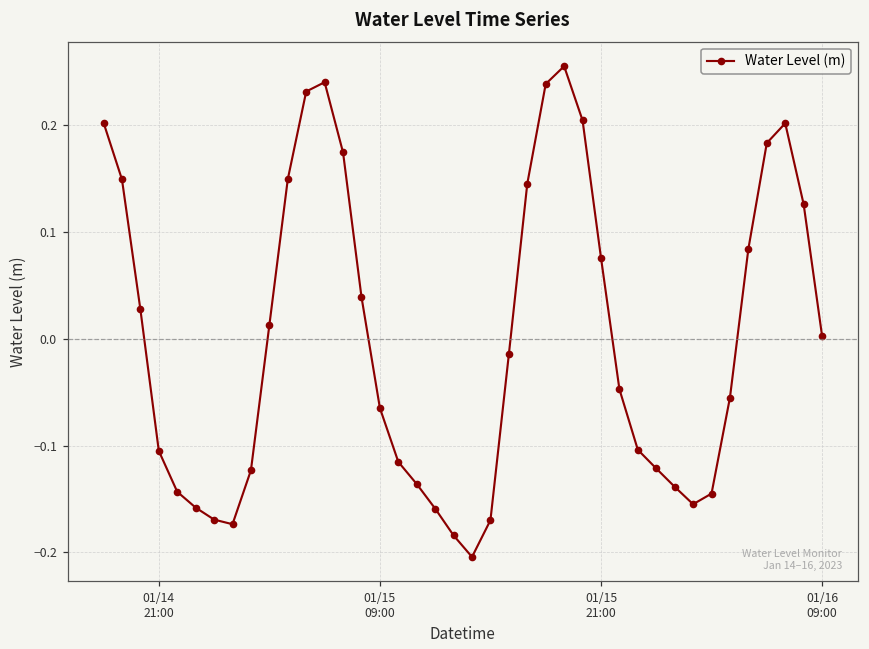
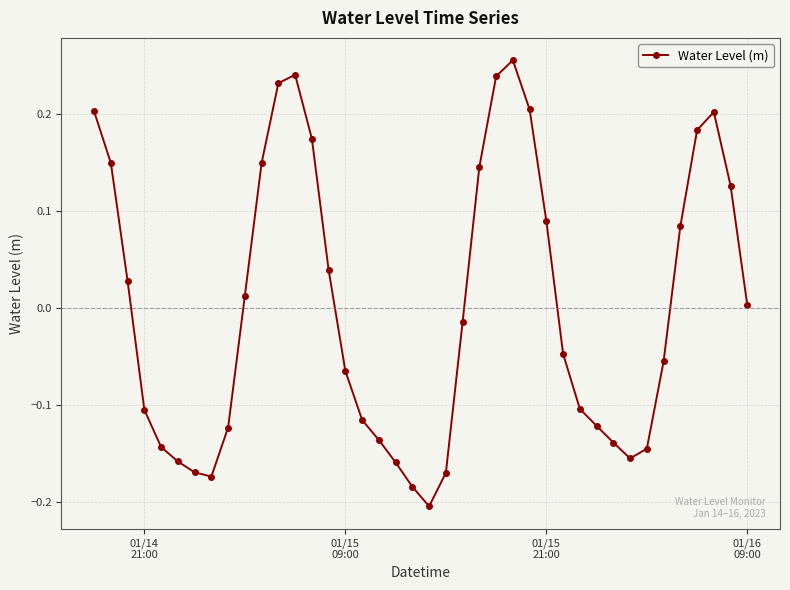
  {
    "01/14 21:00": -0.10,
    "01/15 09:00": -0.06,
-   "01/15 21:00": 0.08,
+   "01/15 21:00": 0.09,
    "01/16 09:00": 0.00
  }
